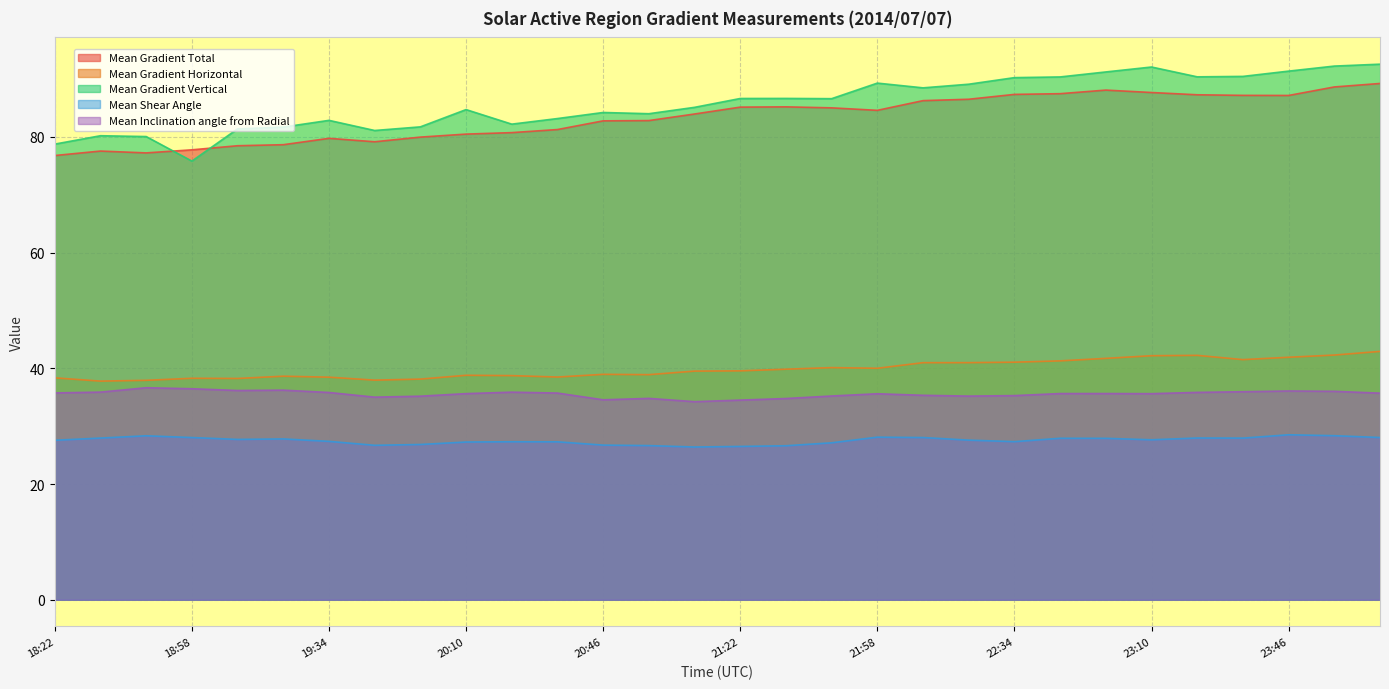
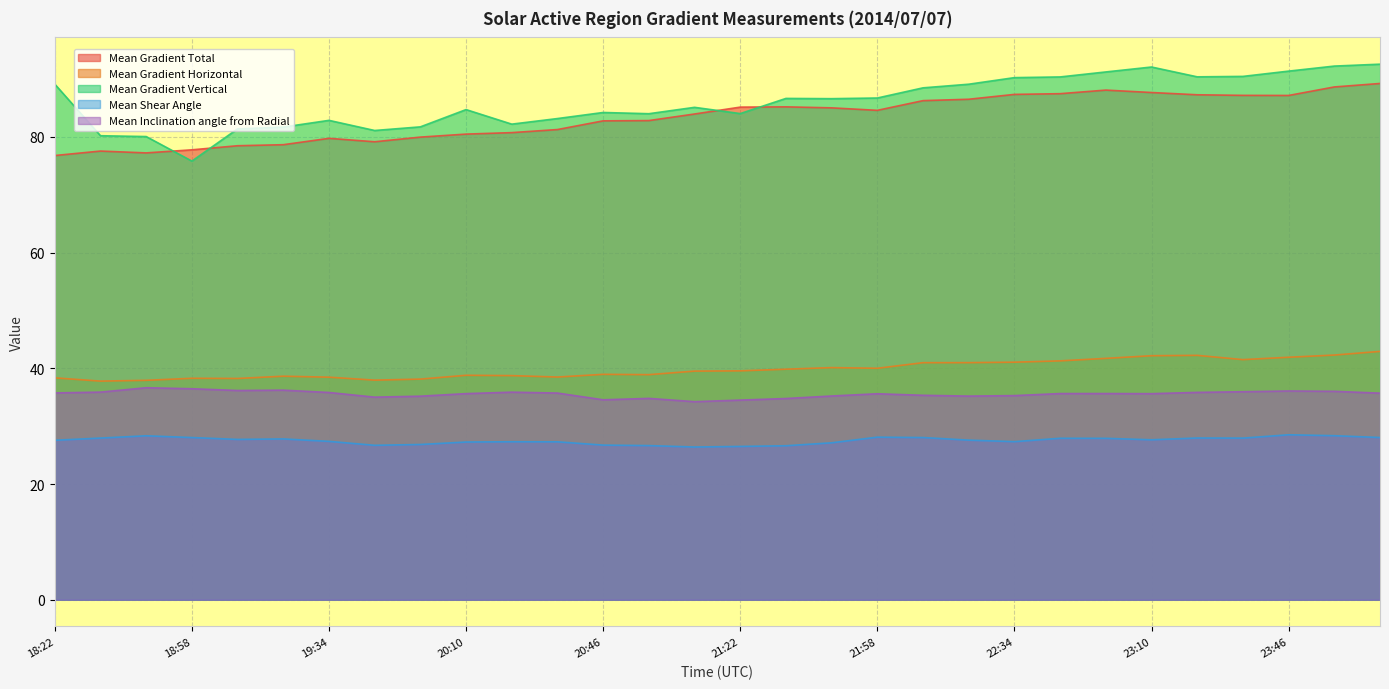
  {
    "Mean Gradient Vertical": {
-     "18:22": 79,
+     "18:22": 89,
      "18:58": 76,
      "19:34": 83,
      "20:10": 85,
      "20:46": 84,
-     "21:22": 87,
-     "21:58": 89,
+     "21:22": 84,
+     "21:58": 87,
      "22:34": 90,
      "23:10": 92,
      "23:46": 91
    },
    "Mean Shear Angle": {
      "18:22": 28,
      "18:58": 28,
      "19:34": 27,
      "20:10": 27,
      "20:46": 27,
      "21:22": 26,
      "21:58": 28,
      "22:34": 27,
      "23:10": 28,
      "23:46": 29
    },
    "Mean Inclination angle from Radial": {
      "18:22": 36,
      "18:58": 36,
      "19:34": 36,
      "20:10": 36,
      "20:46": 35,
      "21:22": 35,
      "21:58": 36,
      "22:34": 35,
      "23:10": 36,
      "23:46": 36
    }
  }
